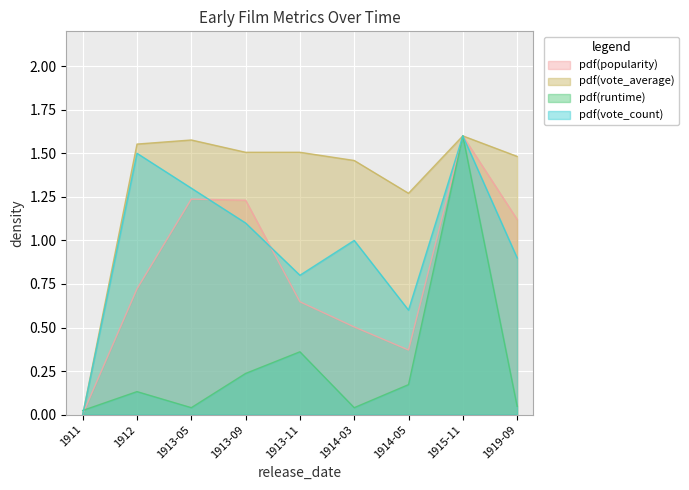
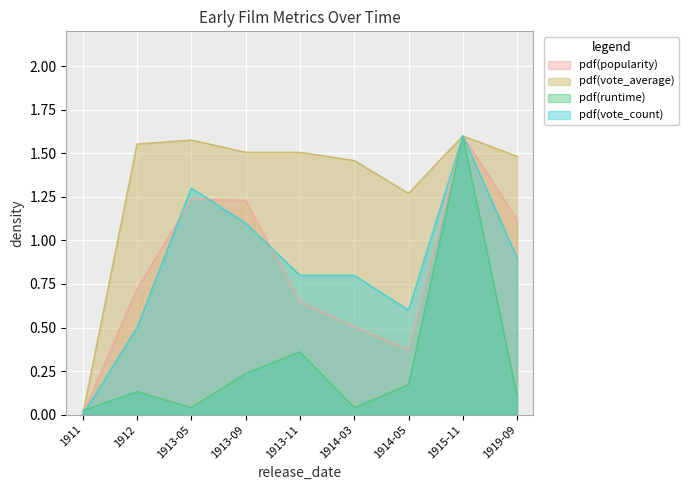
  {
    "pdf(runtime)": {
      "1911": 0.02,
      "1912": 0.13,
      "1913-05": 0.04,
      "1913-09": 0.24,
      "1913-11": 0.36,
      "1914-03": 0.04,
      "1914-05": 0.17,
-     "1919-09": 0.05
+     "1919-09": 0.10
    },
    "pdf(vote_count)": {
-     "1912": 1.50,
+     "1912": 0.50,
      "1913-05": 1.30,
      "1913-09": 1.10,
      "1913-11": 0.80,
-     "1914-03": 1.00,
+     "1914-03": 0.80,
      "1914-05": 0.60,
      "1919-09": 0.90
    }
  }
